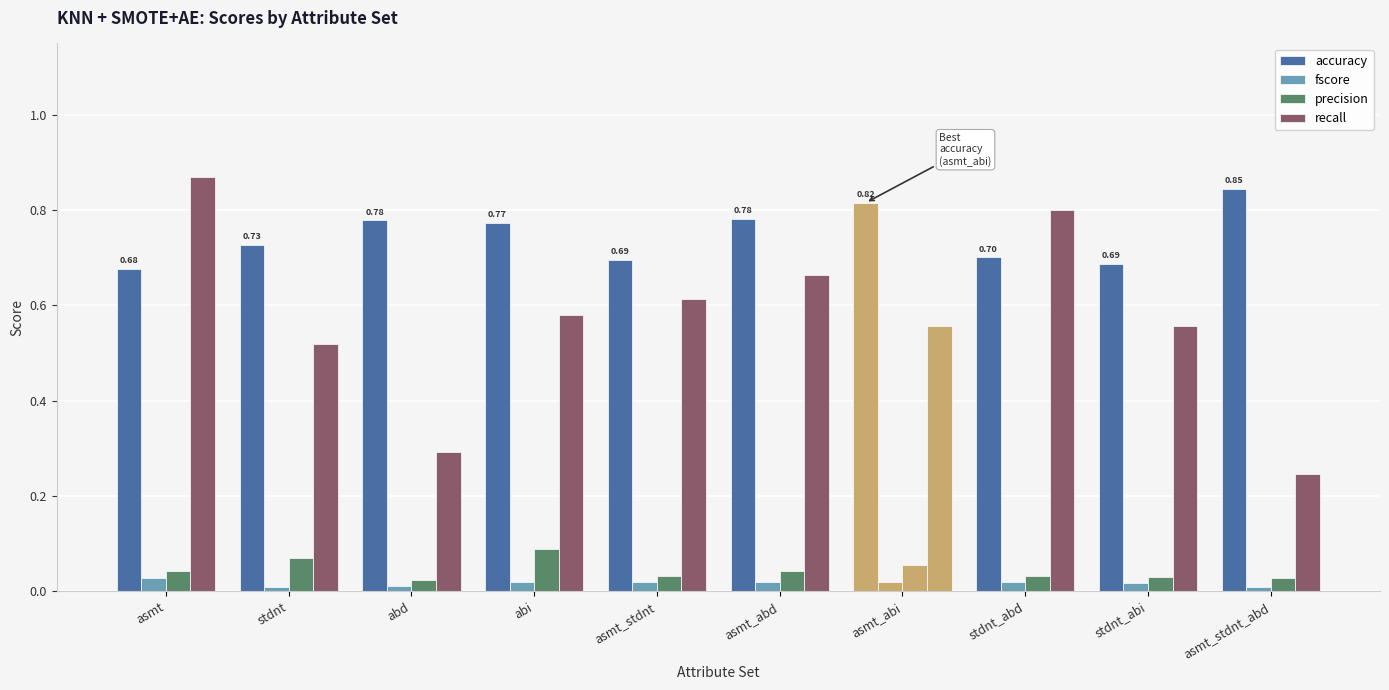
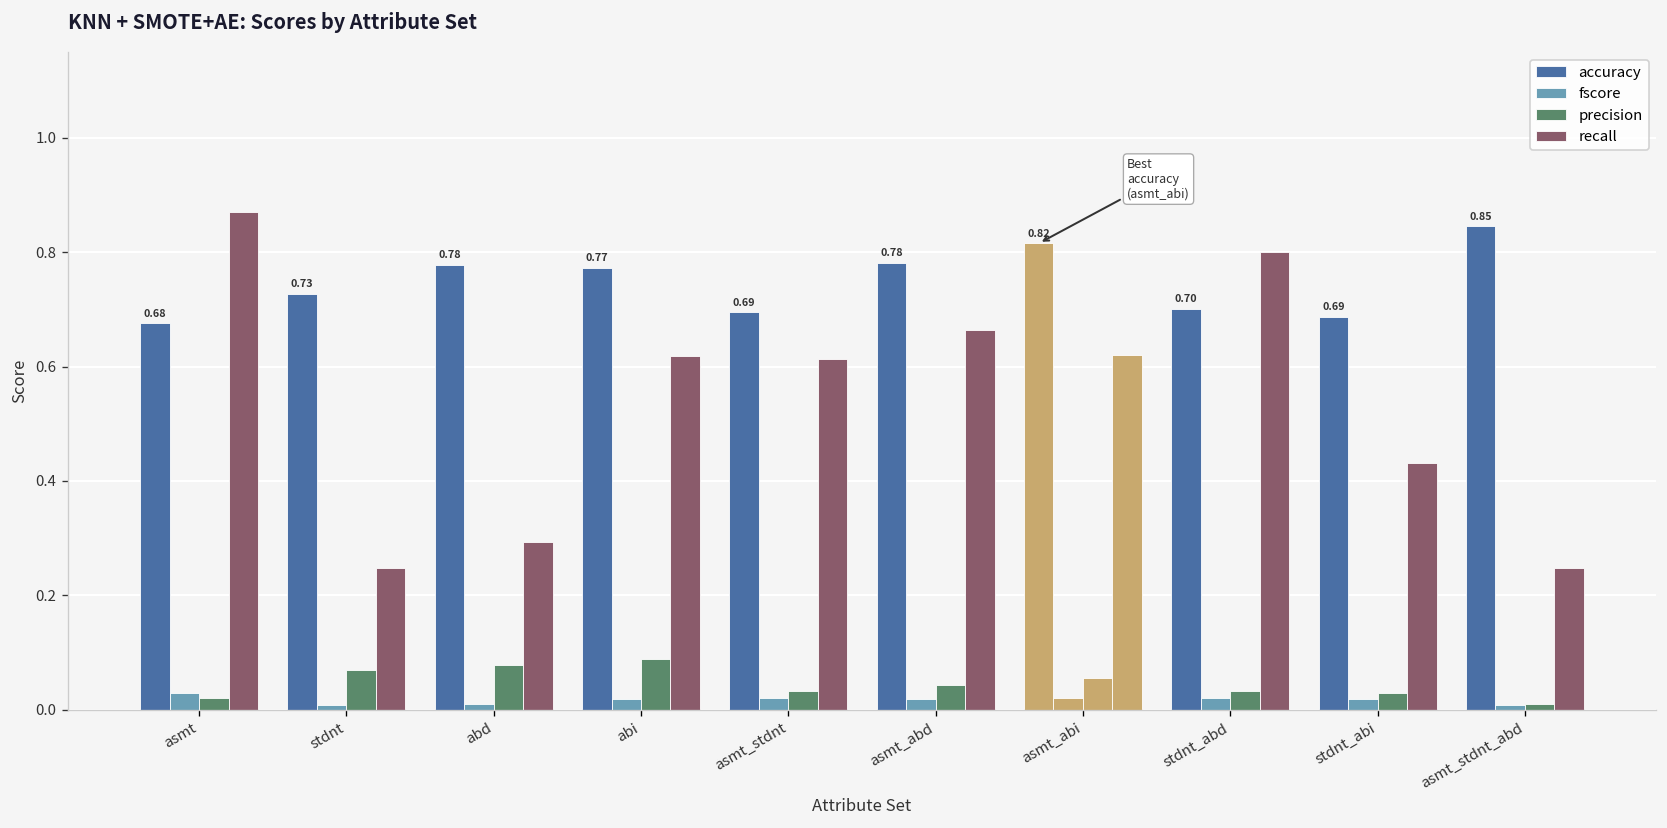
  {
    "precision": {
-     "asmt": 0.04,
+     "asmt": 0.02,
      "stdnt": 0.07,
-     "abd": 0.02,
+     "abd": 0.08,
      "abi": 0.09,
      "asmt_stdnt": 0.03,
      "asmt_abd": 0.04,
      "asmt_abi": 0.05,
      "stdnt_abd": 0.03,
      "stdnt_abi": 0.03,
-     "asmt_stdnt_abd": 0.03
+     "asmt_stdnt_abd": 0.01
    },
    "recall": {
      "asmt": 0.87,
-     "stdnt": 0.52,
+     "stdnt": 0.25,
      "abd": 0.29,
-     "abi": 0.58,
+     "abi": 0.62,
      "asmt_stdnt": 0.61,
      "asmt_abd": 0.66,
-     "asmt_abi": 0.56,
+     "asmt_abi": 0.62,
      "stdnt_abd": 0.80,
-     "stdnt_abi": 0.56,
+     "stdnt_abi": 0.43,
      "asmt_stdnt_abd": 0.25
    }
  }
